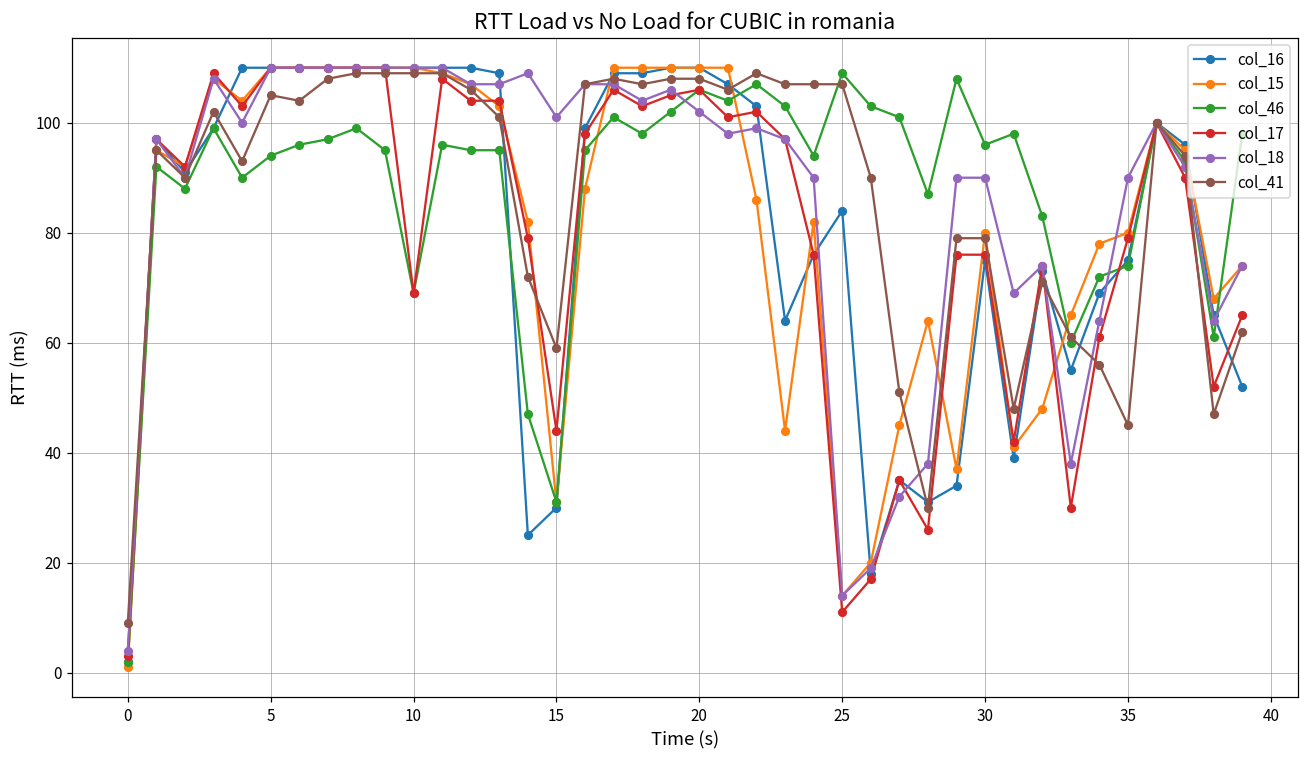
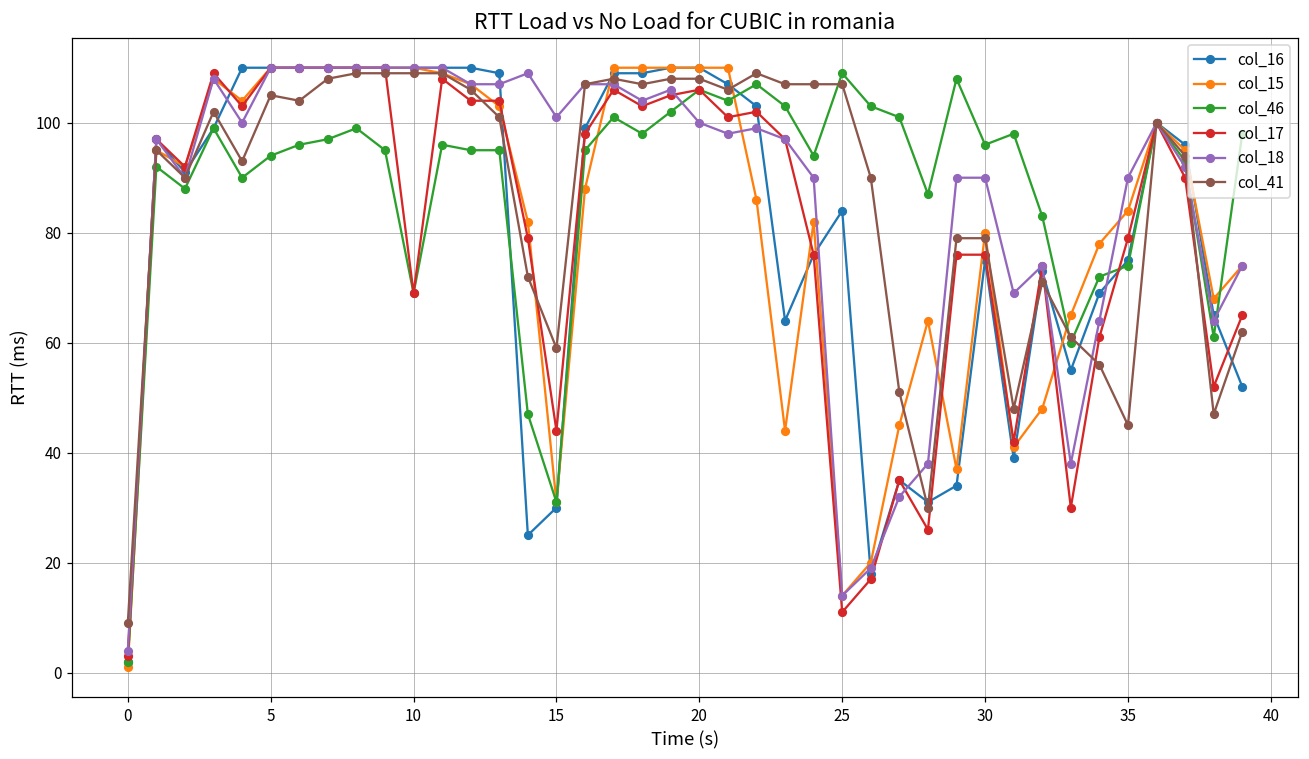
  {
    "col_16": {
      "15": 30,
      "25": 84,
      "30": 75,
      "35": 75
    },
    "col_15": {
      "0": 1,
      "30": 80,
-     "35": 80
+     "35": 84
    },
    "col_46": {
      "5": 94,
      "25": 109,
      "30": 96,
      "35": 74
    },
    "col_17": {
      "0": 3,
      "15": 44,
      "25": 11,
      "30": 76,
      "35": 79
    },
    "col_18": {
      "0": 4,
      "15": 101,
-     "20": 102,
+     "20": 100,
      "30": 90,
      "35": 90
    },
    "col_41": {
      "0": 9,
      "5": 105,
      "10": 109,
      "15": 59,
      "20": 108,
      "25": 107,
      "30": 79,
      "35": 45
    }
  }
